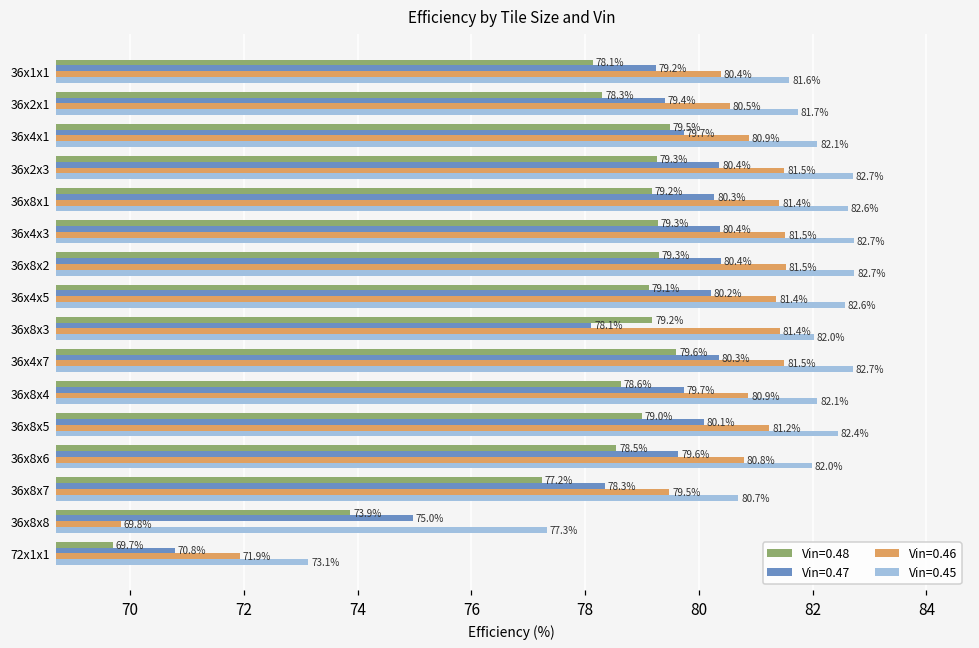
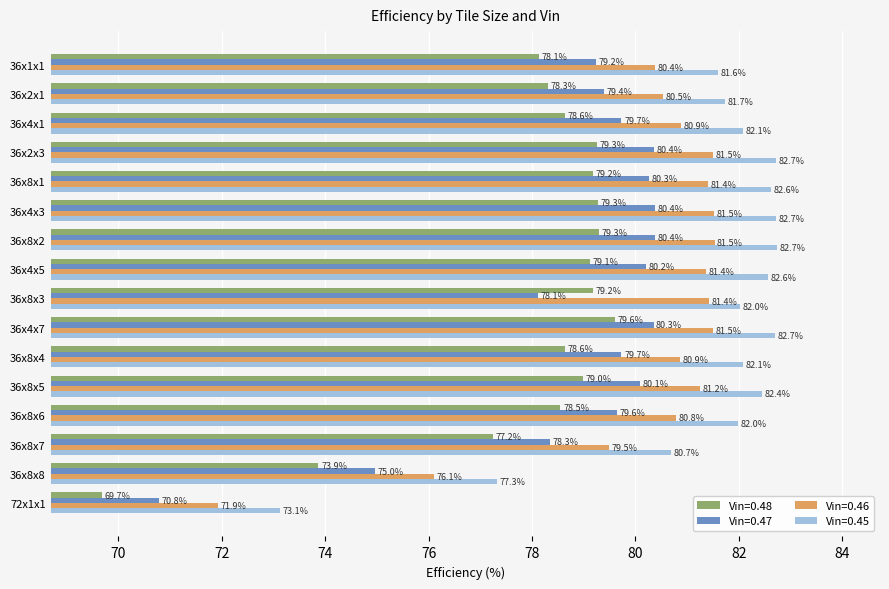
  {
    "Vin=0.48": {
      "36x1x1": "78.1%",
      "36x2x1": "78.3%",
-     "36x4x1": "79.5%",
+     "36x4x1": "78.6%",
      "36x2x3": "79.3%",
      "36x8x1": "79.2%",
      "36x4x3": "79.3%",
      "36x8x2": "79.3%",
      "36x4x5": "79.1%",
      "36x8x3": "79.2%",
      "36x4x7": "79.6%",
      "36x8x4": "78.6%",
      "36x8x5": "79.0%",
      "36x8x6": "78.5%",
      "36x8x7": "77.2%",
      "36x8x8": "73.9%",
      "72x1x1": "69.7%"
    },
    "Vin=0.47": {
      "36x1x1": "79.2%",
      "36x2x1": "79.4%",
      "36x2x3": "80.4%",
      "36x8x1": "80.3%",
      "36x4x3": "80.4%",
      "36x8x2": "80.4%",
      "36x4x5": "80.2%",
      "36x8x3": "78.1%",
      "36x4x7": "80.3%",
      "36x8x4": "79.7%",
      "36x8x5": "80.1%",
      "36x8x6": "79.6%",
      "36x8x7": "78.3%",
      "36x8x8": "75.0%",
      "72x1x1": "70.8%"
    },
    "Vin=0.46": {
      "36x1x1": "80.4%",
      "36x2x1": "80.5%",
      "36x4x1": "80.9%",
      "36x2x3": "81.5%",
      "36x8x1": "81.4%",
      "36x4x3": "81.5%",
      "36x8x2": "81.5%",
      "36x4x5": "81.4%",
      "36x8x3": "81.4%",
      "36x4x7": "81.5%",
      "36x8x4": "80.9%",
      "36x8x5": "81.2%",
      "36x8x6": "80.8%",
      "36x8x7": "79.5%",
-     "36x8x8": "69.8%",
+     "36x8x8": "76.1%",
      "72x1x1": "71.9%"
    },
    "Vin=0.45": {
      "36x1x1": "81.6%",
      "36x2x1": "81.7%",
      "36x4x1": "82.1%",
      "36x2x3": "82.7%",
      "36x8x1": "82.6%",
      "36x4x3": "82.7%",
      "36x8x2": "82.7%",
      "36x4x5": "82.6%",
      "36x8x3": "82.0%",
      "36x4x7": "82.7%",
      "36x8x4": "82.1%",
      "36x8x5": "82.4%",
      "36x8x6": "82.0%",
      "36x8x7": "80.7%",
      "36x8x8": "77.3%",
      "72x1x1": "73.1%"
    }
  }
